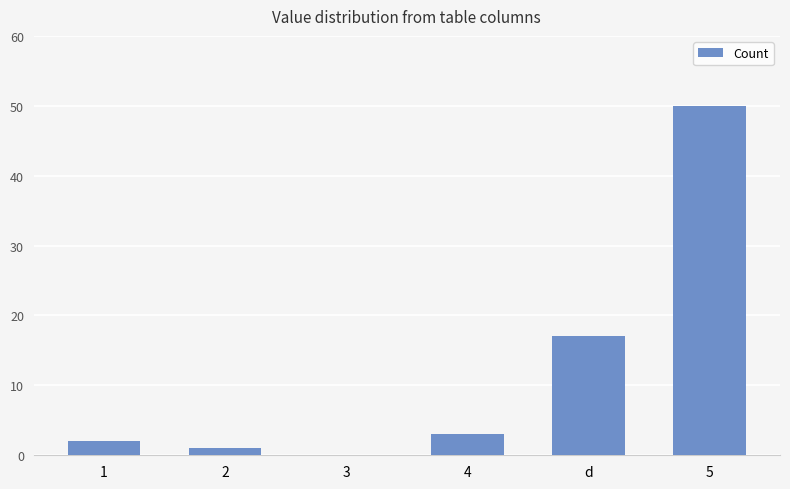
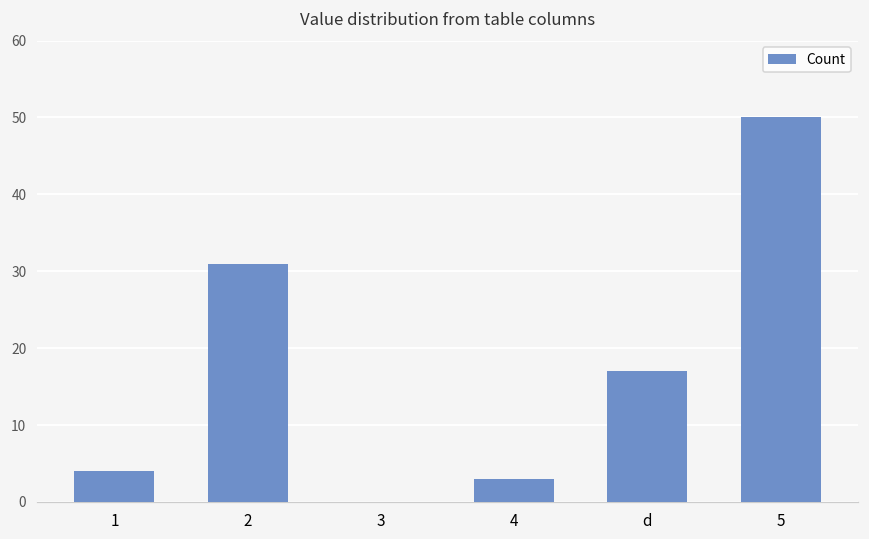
  {
-   "1": 2,
-   "2": 1,
+   "1": 4,
+   "2": 31,
    "3": 0,
    "4": 3,
    "d": 17,
    "5": 50
  }
